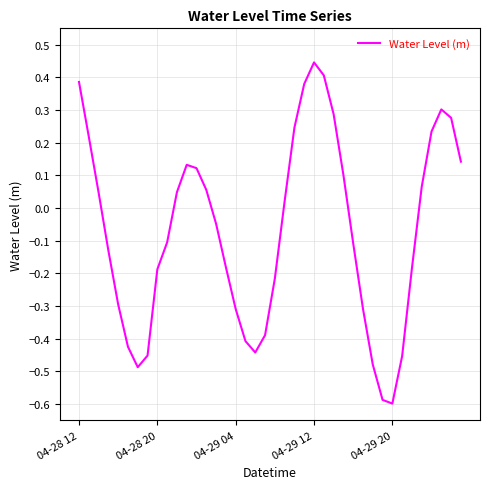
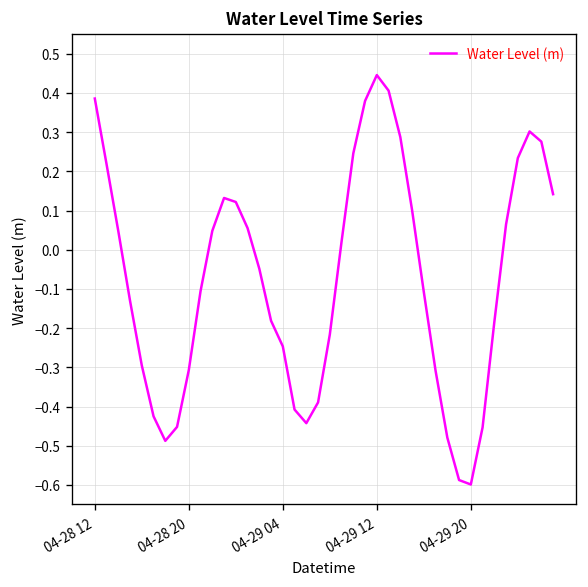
  {
    "04-28 12": 0.39,
-   "04-28 20": -0.19,
-   "04-29 04": -0.31,
+   "04-28 20": -0.31,
+   "04-29 04": -0.25,
    "04-29 12": 0.45,
    "04-29 20": -0.60
  }
